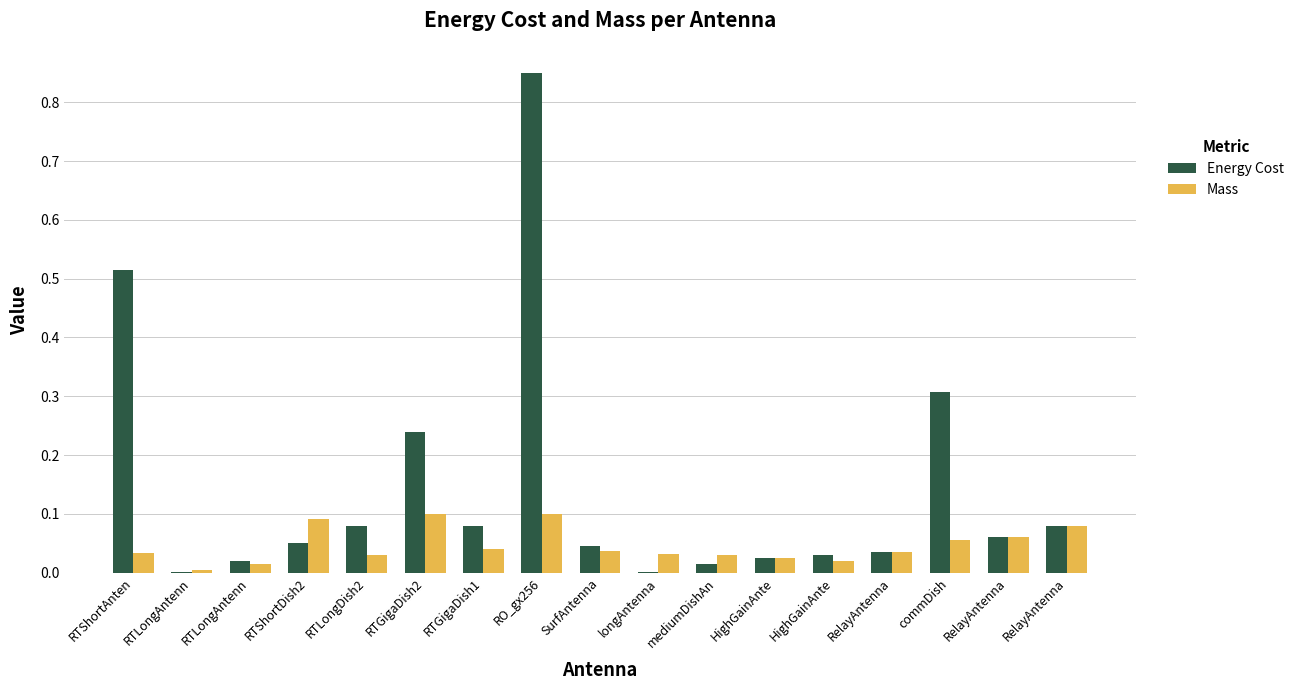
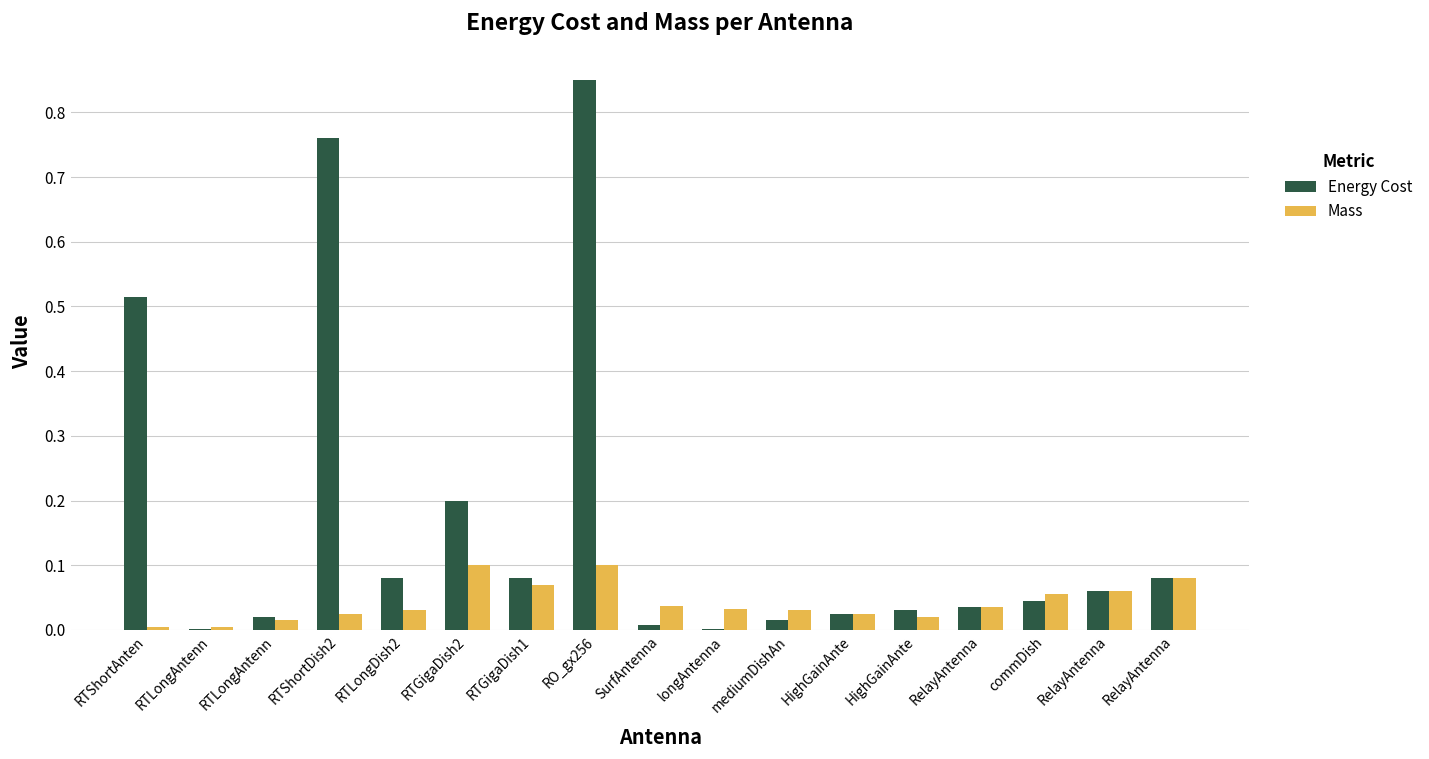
  {
    "Energy Cost": {
      "RTShortAnten": 0.51,
-     "RTShortDish2": 0.05,
+     "RTShortDish2": 0.76,
      "RTLongDish2": 0.08,
-     "RTGigaDish2": 0.24,
+     "RTGigaDish2": 0.20,
      "RTGigaDish1": 0.08,
      "RO_gx256": 0.85,
-     "SurfAntenna": 0.05,
+     "SurfAntenna": 0.01,
      "mediumDishAn": 0.02,
-     "commDish": 0.31
+     "commDish": 0.05
    },
    "Mass": {
-     "RTShortAnten": 0.03,
-     "RTShortDish2": 0.09,
+     "RTShortAnten": 0.01,
+     "RTShortDish2": 0.03,
      "RTLongDish2": 0.03,
      "RTGigaDish2": 0.10,
-     "RTGigaDish1": 0.04,
+     "RTGigaDish1": 0.07,
      "RO_gx256": 0.10,
      "SurfAntenna": 0.04,
      "longAntenna": 0.03,
      "mediumDishAn": 0.03,
      "commDish": 0.06
    }
  }
